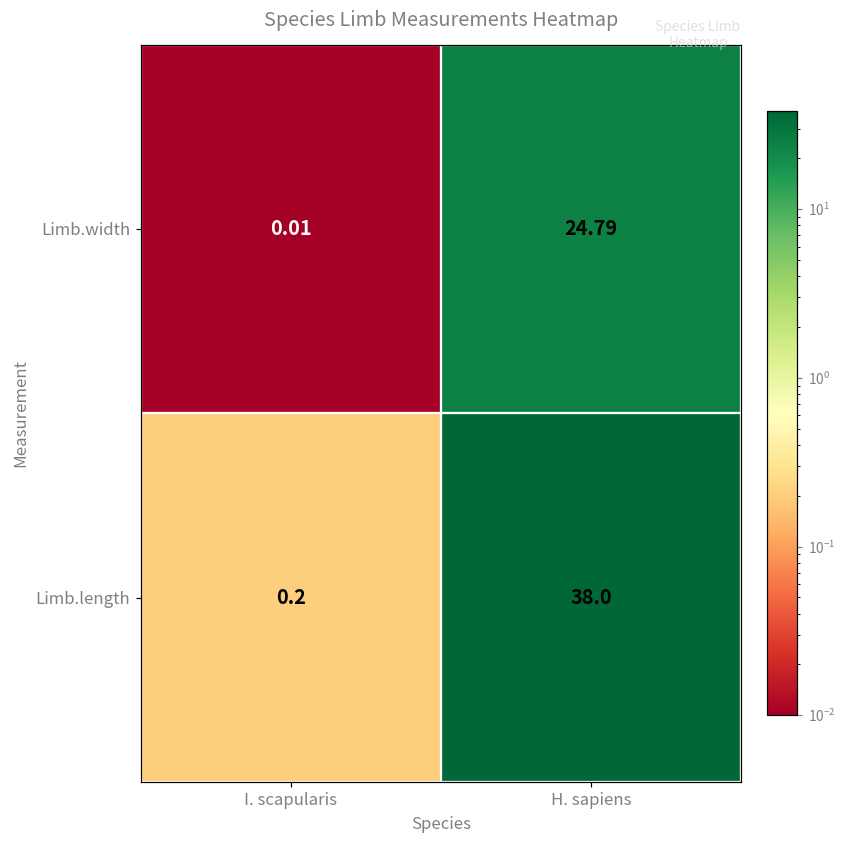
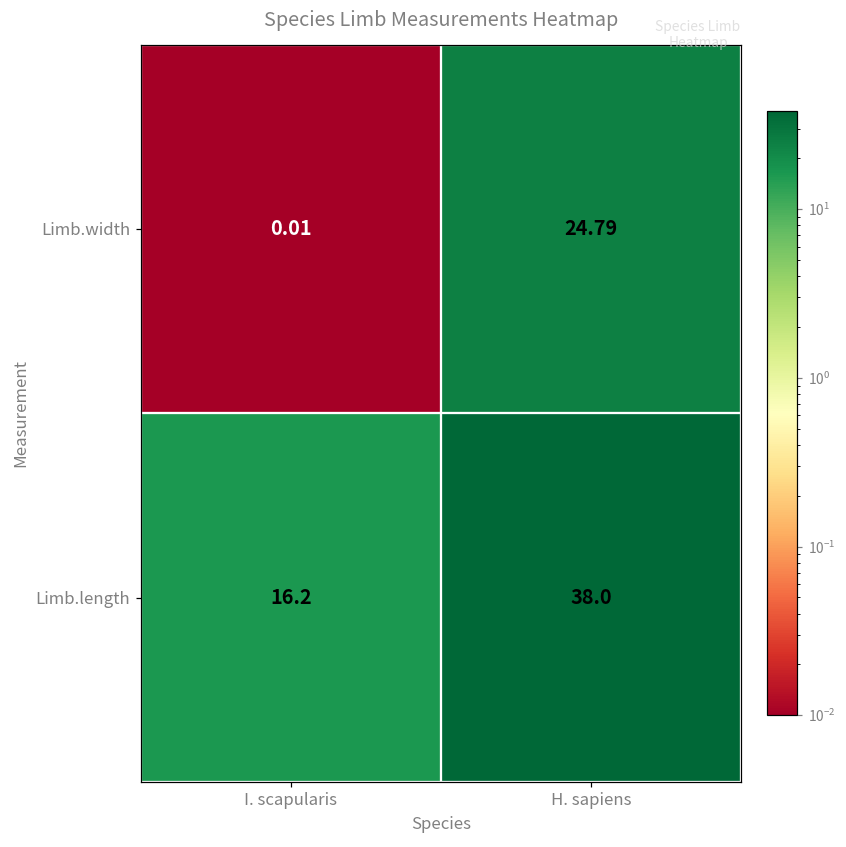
  {
    "Limb.width": {
      "I. scapularis": 0.01,
      "H. sapiens": 24.79
    },
    "Limb.length": {
-     "I. scapularis": 0.2,
+     "I. scapularis": 16.2,
      "H. sapiens": 38.0
    }
  }
